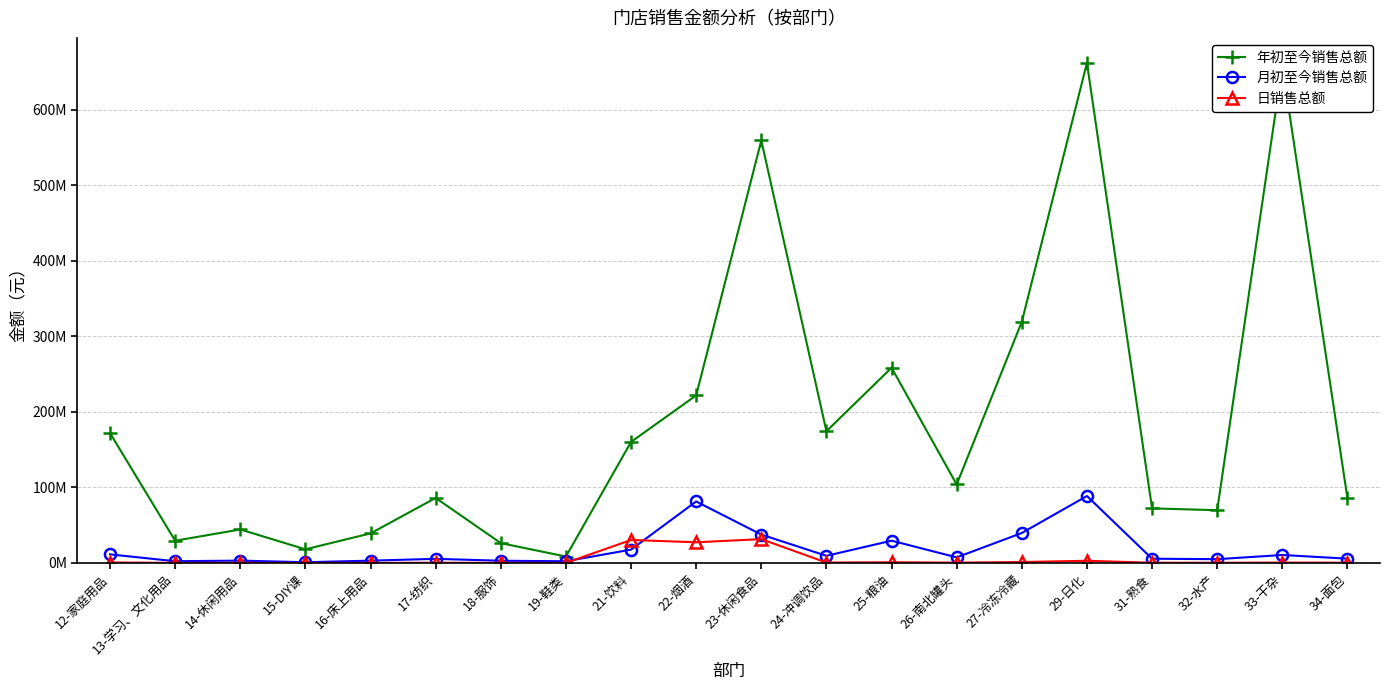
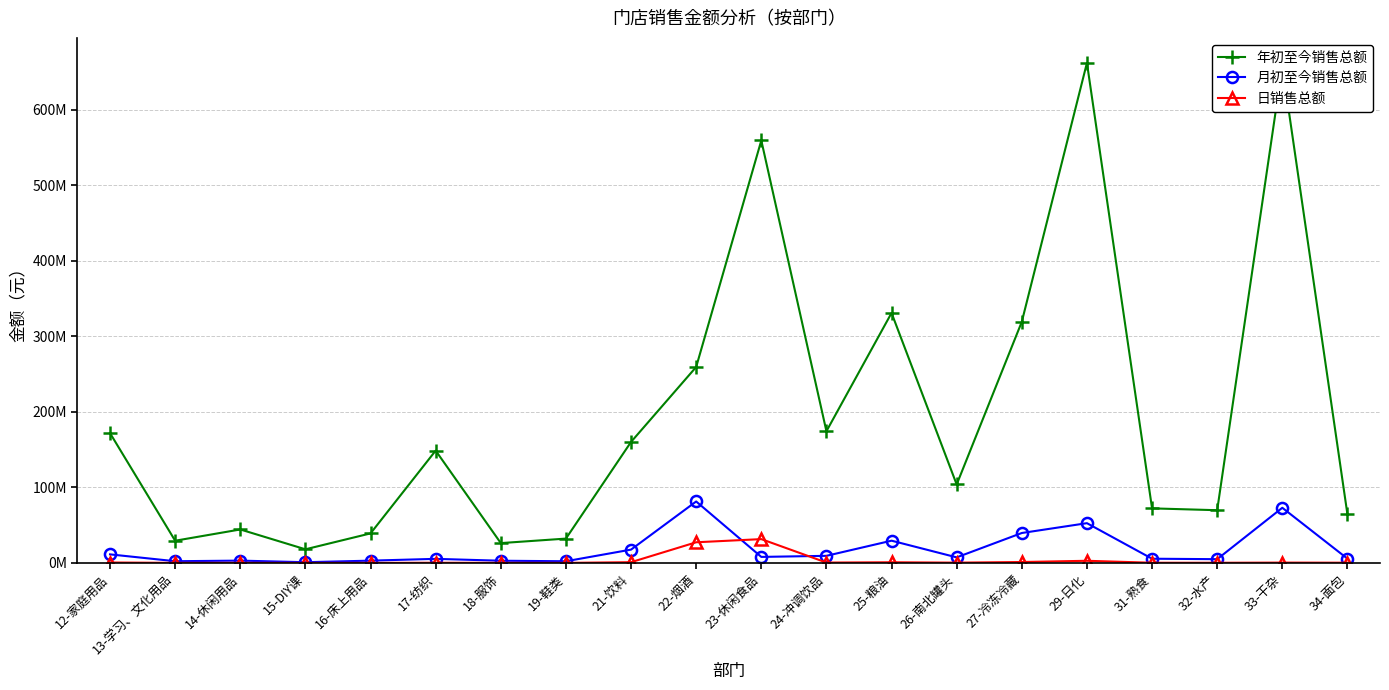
  {
    "年初至今销售总额": {
      "12-家庭用品": 170000000,
      "13-学习、文化用品": 30000000,
      "14-休闲用品": 40000000,
      "15-DIY课": 20000000,
      "16-床上用品": 40000000,
-     "17-纺织": 90000000,
+     "17-纺织": 150000000,
      "18-服饰": 30000000,
-     "19-鞋类": 10000000,
+     "19-鞋类": 30000000,
      "21-饮料": 160000000,
-     "22-烟酒": 220000000,
+     "22-烟酒": 260000000,
      "23-休闲食品": 560000000,
      "24-冲调饮品": 170000000,
-     "25-粮油": 260000000,
+     "25-粮油": 330000000,
      "26-南北罐头": 100000000,
      "27-冷冻冷藏": 320000000,
      "29-日化": 660000000,
      "31-熟食": 70000000,
      "32-水产": 70000000,
-     "34-面包": 90000000
+     "34-面包": 60000000
    },
    "月初至今销售总额": {
      "12-家庭用品": 10000000,
      "17-纺织": 10000000,
      "21-饮料": 20000000,
      "22-烟酒": 80000000,
-     "23-休闲食品": 40000000,
+     "23-休闲食品": 10000000,
      "24-冲调饮品": 10000000,
      "25-粮油": 30000000,
      "26-南北罐头": 10000000,
      "27-冷冻冷藏": 40000000,
-     "29-日化": 90000000,
+     "29-日化": 50000000,
      "31-熟食": 10000000,
      "32-水产": 10000000,
-     "33-干杂": 10000000,
+     "33-干杂": 70000000,
      "34-面包": 10000000
    },
    "日销售总额": {
      "12-家庭用品": 0,
      "17-纺织": 0,
-     "21-饮料": 30000000,
+     "21-饮料": 0,
      "22-烟酒": 30000000,
      "23-休闲食品": 30000000,
      "24-冲调饮品": 0,
      "25-粮油": 0,
      "26-南北罐头": 0,
      "27-冷冻冷藏": 0,
      "29-日化": 0,
      "31-熟食": 0,
      "32-水产": 0,
      "33-干杂": 0,
      "34-面包": 0
    }
  }
